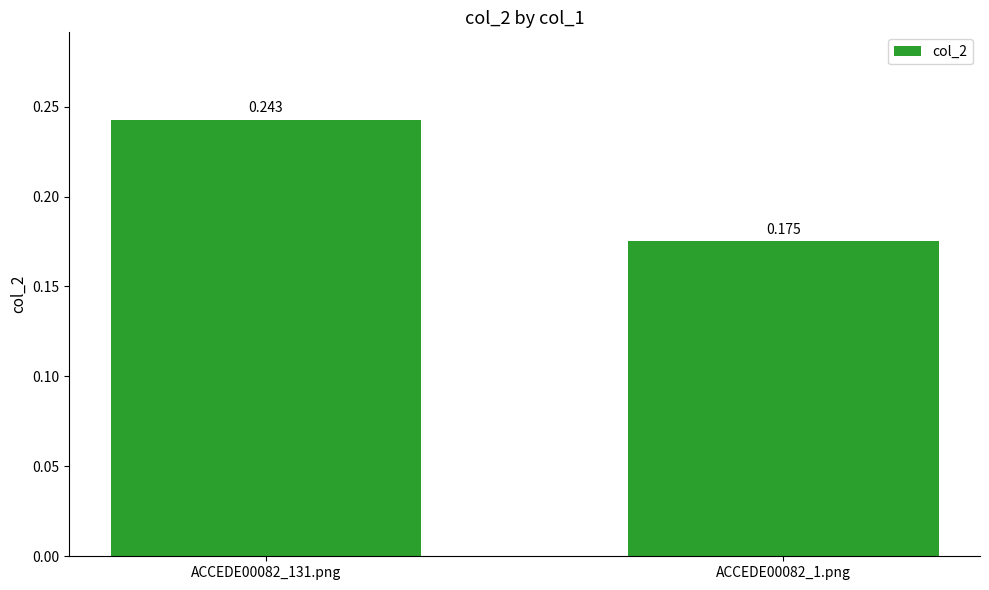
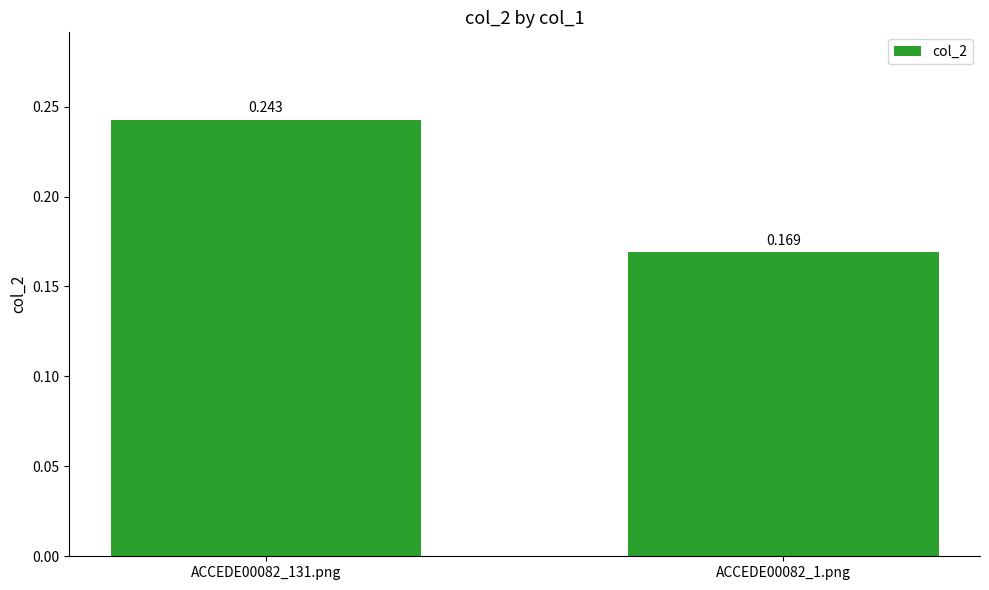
  {
    "ACCEDE00082_131.png": 0.243,
-   "ACCEDE00082_1.png": 0.175
+   "ACCEDE00082_1.png": 0.169
  }
